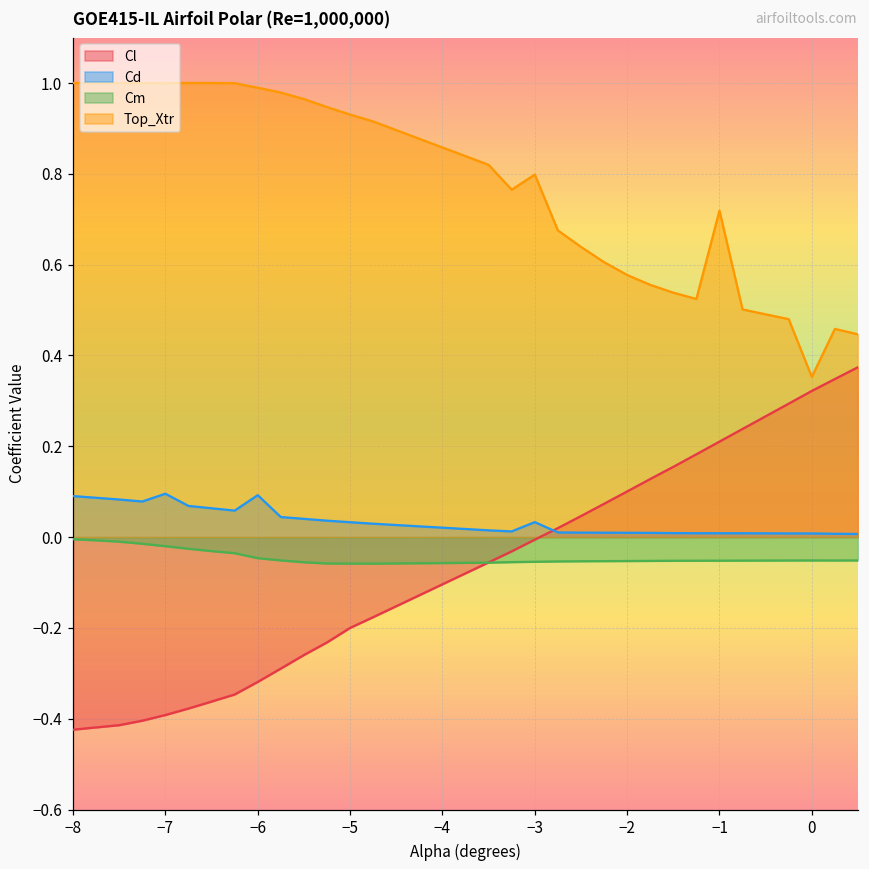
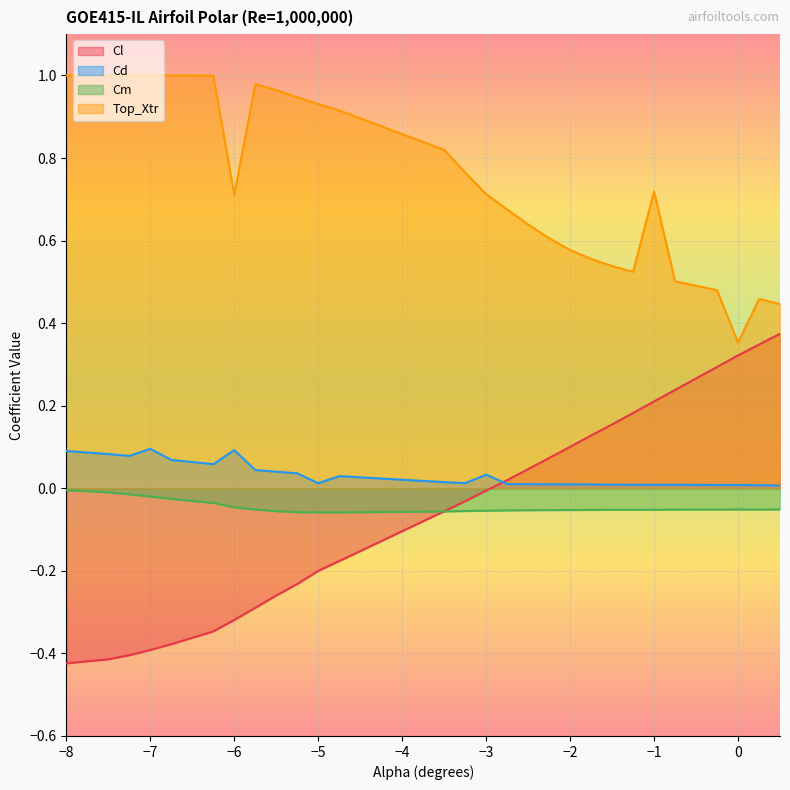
  {
    "Cd": {
      "−8": 0.09,
      "−7": 0.10,
      "−6": 0.09,
-     "−5": 0.03,
+     "−5": 0.01,
      "−3": 0.03,
      "−2": 0.01,
      "−1": 0.01,
      "0": 0.01
    },
    "Top_Xtr": {
      "−8": 1.00,
-     "−6": 0.99,
+     "−6": 0.71,
      "−5": 0.93,
-     "−3": 0.80,
+     "−3": 0.71,
      "−2": 0.58,
      "−1": 0.72,
      "0": 0.35
    }
  }
